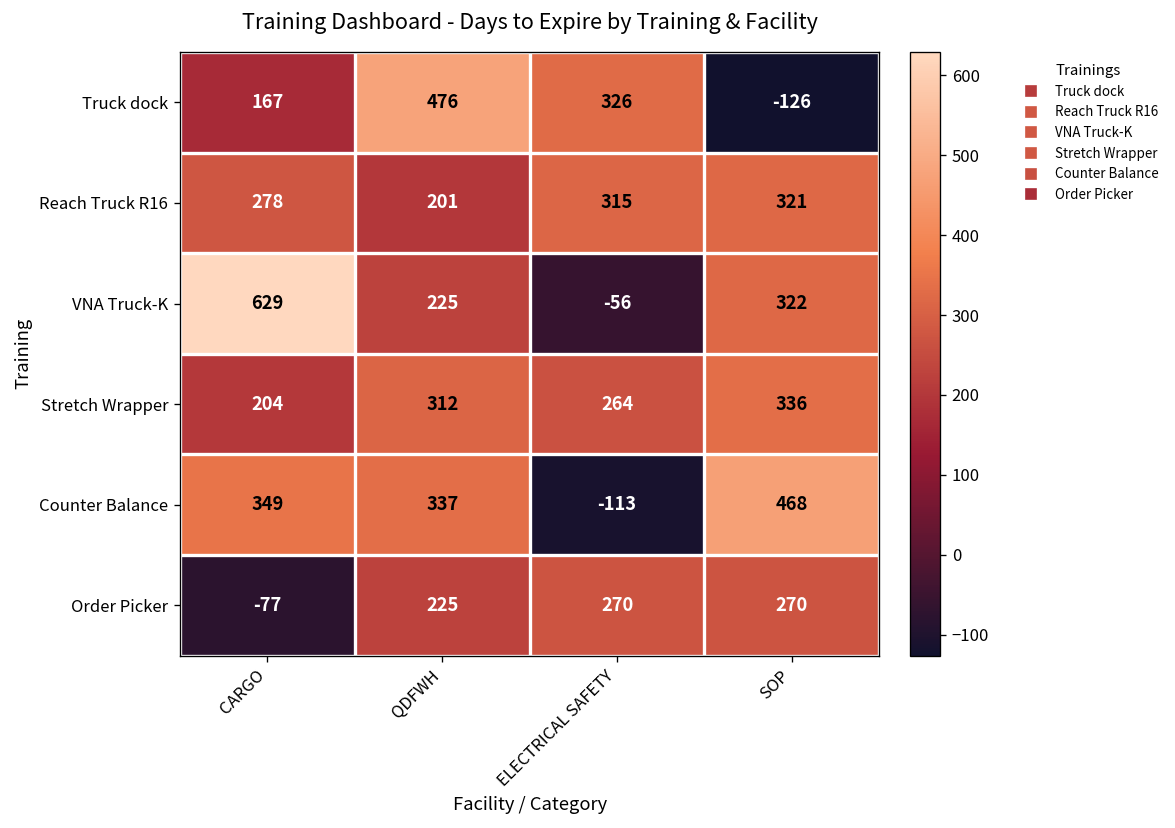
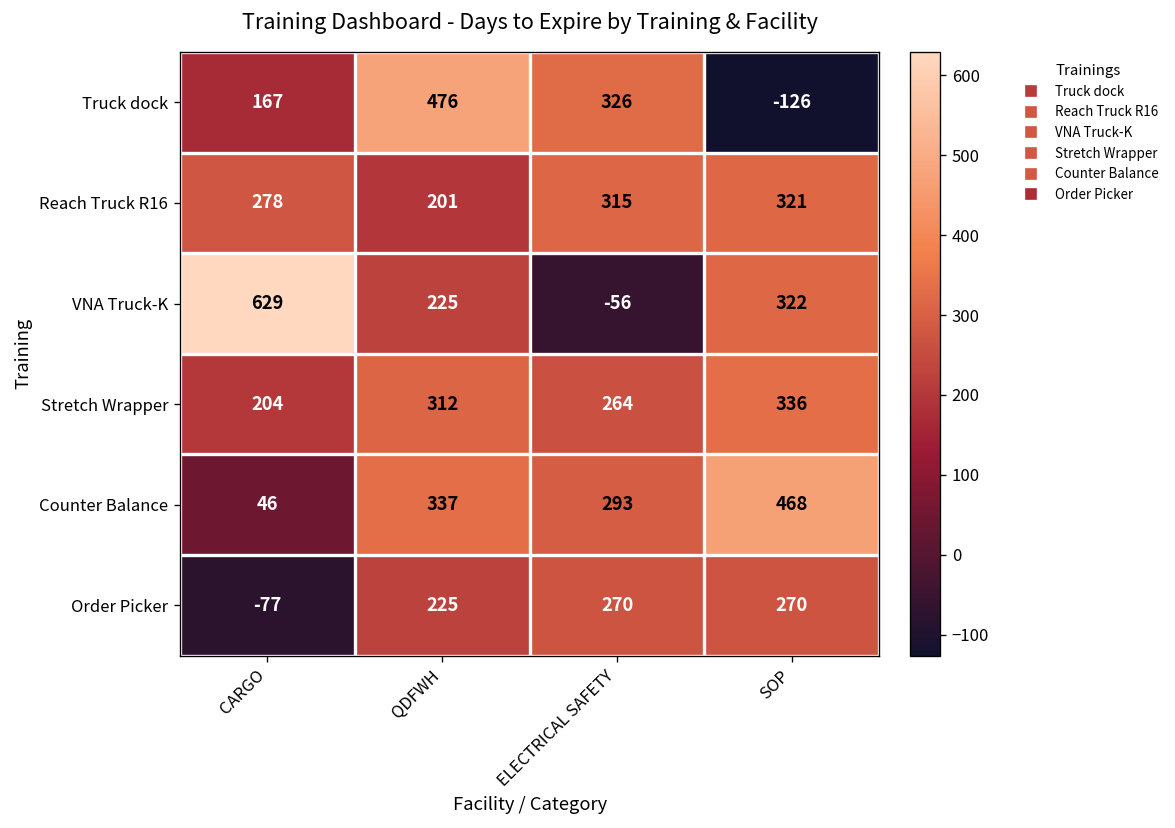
  {
    "Truck dock": {
      "CARGO": 167,
      "QDFWH": 476,
      "ELECTRICAL SAFETY": 326,
      "SOP": -126
    },
    "Reach Truck R16": {
      "CARGO": 278,
      "QDFWH": 201,
      "ELECTRICAL SAFETY": 315,
      "SOP": 321
    },
    "VNA Truck-K": {
      "CARGO": 629,
      "QDFWH": 225,
      "ELECTRICAL SAFETY": -56,
      "SOP": 322
    },
    "Stretch Wrapper": {
      "CARGO": 204,
      "QDFWH": 312,
      "ELECTRICAL SAFETY": 264,
      "SOP": 336
    },
    "Counter Balance": {
-     "CARGO": 349,
+     "CARGO": 46,
      "QDFWH": 337,
-     "ELECTRICAL SAFETY": -113,
+     "ELECTRICAL SAFETY": 293,
      "SOP": 468
    },
    "Order Picker": {
      "CARGO": -77,
      "QDFWH": 225,
      "ELECTRICAL SAFETY": 270,
      "SOP": 270
    }
  }
